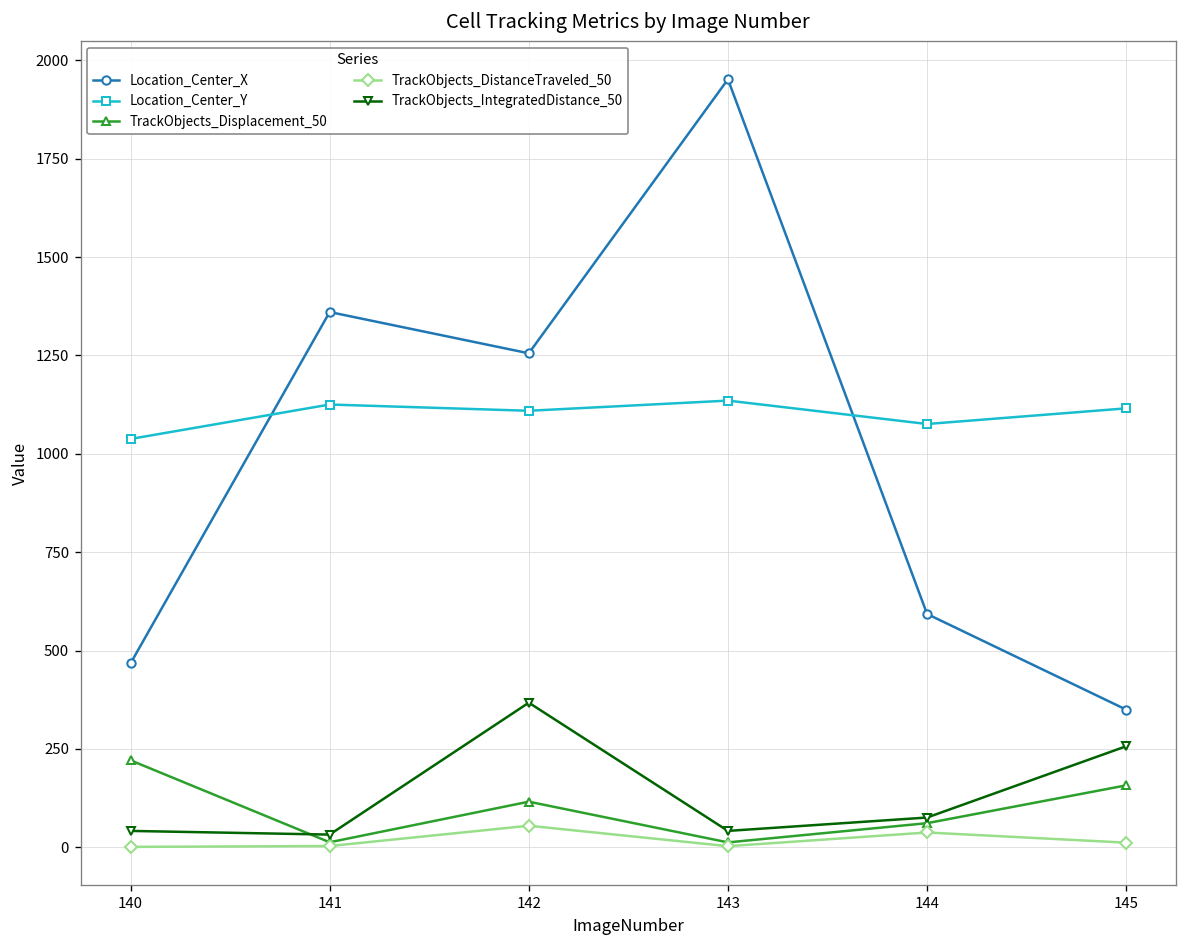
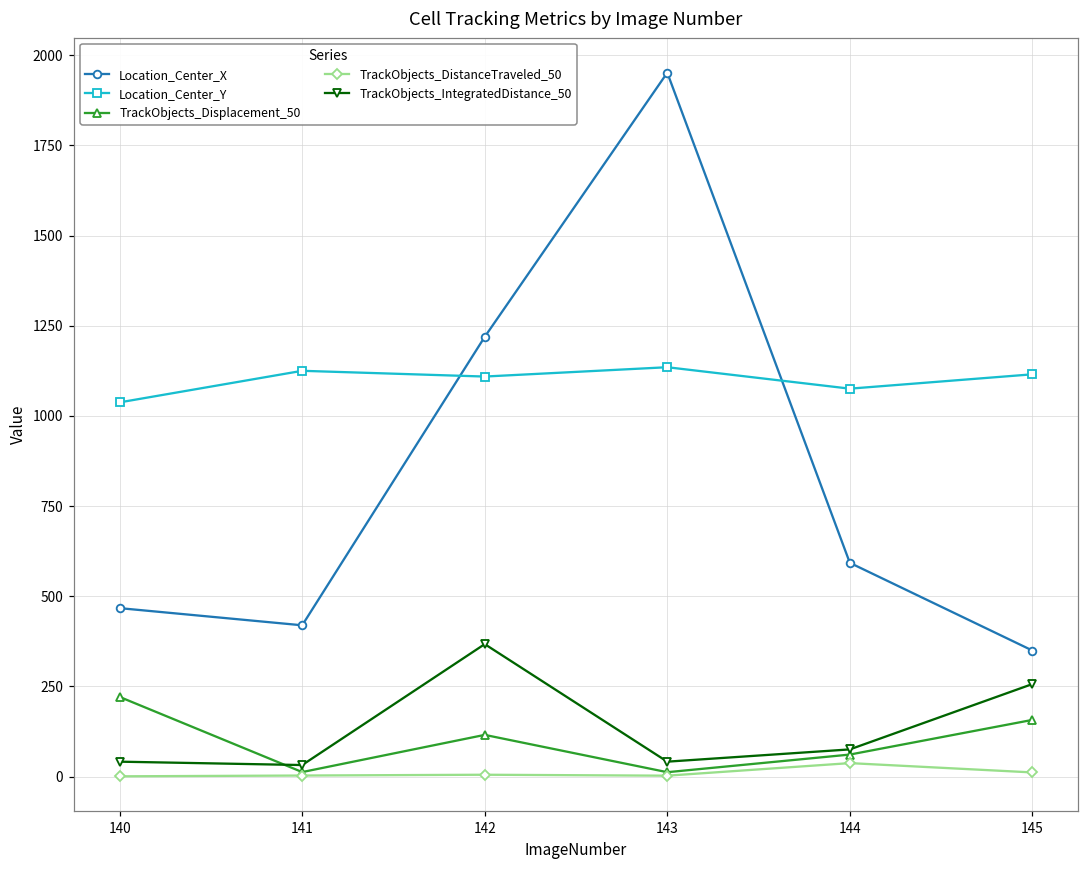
  {
    "Location_Center_X": {
      "140": 470,
-     "141": 1360,
-     "142": 1260,
+     "141": 420,
+     "142": 1220,
      "143": 1950,
      "144": 590,
      "145": 350
    },
    "Location_Center_Y": {
      "140": 1040,
      "141": 1130,
      "142": 1110,
      "143": 1140,
      "144": 1080,
      "145": 1120
    },
    "TrackObjects_Displacement_50": {
      "140": 220,
      "141": 10,
      "142": 120,
      "143": 10,
      "144": 60,
      "145": 160
    },
    "TrackObjects_DistanceTraveled_50": {
      "140": 0,
      "141": 0,
-     "142": 50,
+     "142": 10,
      "143": 0,
      "144": 40,
      "145": 10
    },
    "TrackObjects_IntegratedDistance_50": {
      "140": 40,
      "141": 30,
      "142": 370,
      "143": 40,
      "144": 80,
      "145": 260
    }
  }
